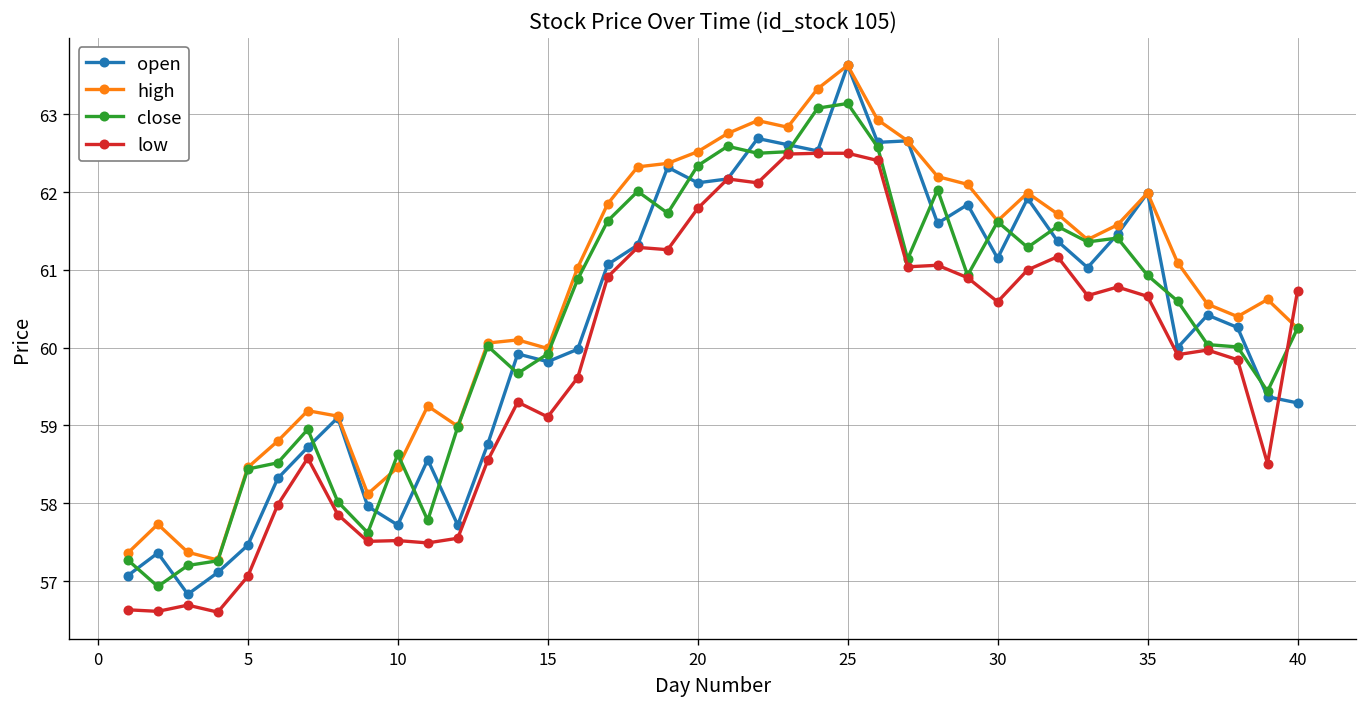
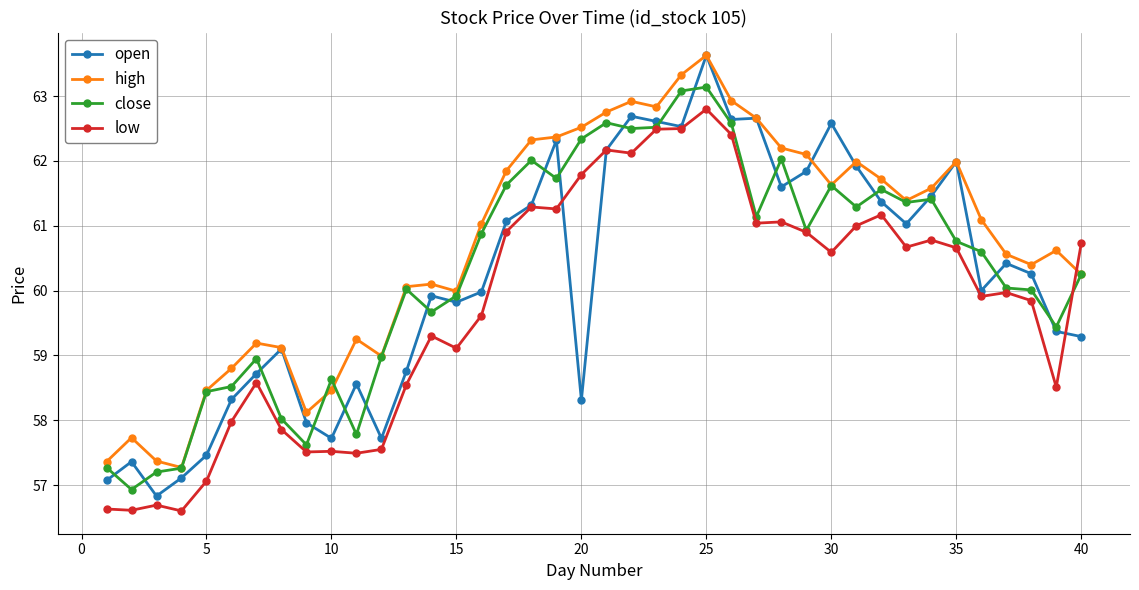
  {
    "open": {
      "5": 57.5,
      "10": 57.7,
      "15": 59.8,
-     "20": 62.1,
-     "30": 61.2,
+     "20": 58.3,
+     "30": 62.6,
      "40": 59.3
    },
    "high": {
      "10": 58.5,
      "15": 60.0,
      "20": 62.5
    },
    "close": {
      "10": 58.6,
      "15": 59.9,
      "20": 62.3,
      "25": 63.1,
-     "35": 60.9
+     "35": 60.8
    },
    "low": {
      "5": 57.1,
      "10": 57.5,
      "15": 59.1,
      "20": 61.8,
-     "25": 62.5,
+     "25": 62.8,
      "30": 60.6,
      "35": 60.7,
      "40": 60.7
    }
  }
